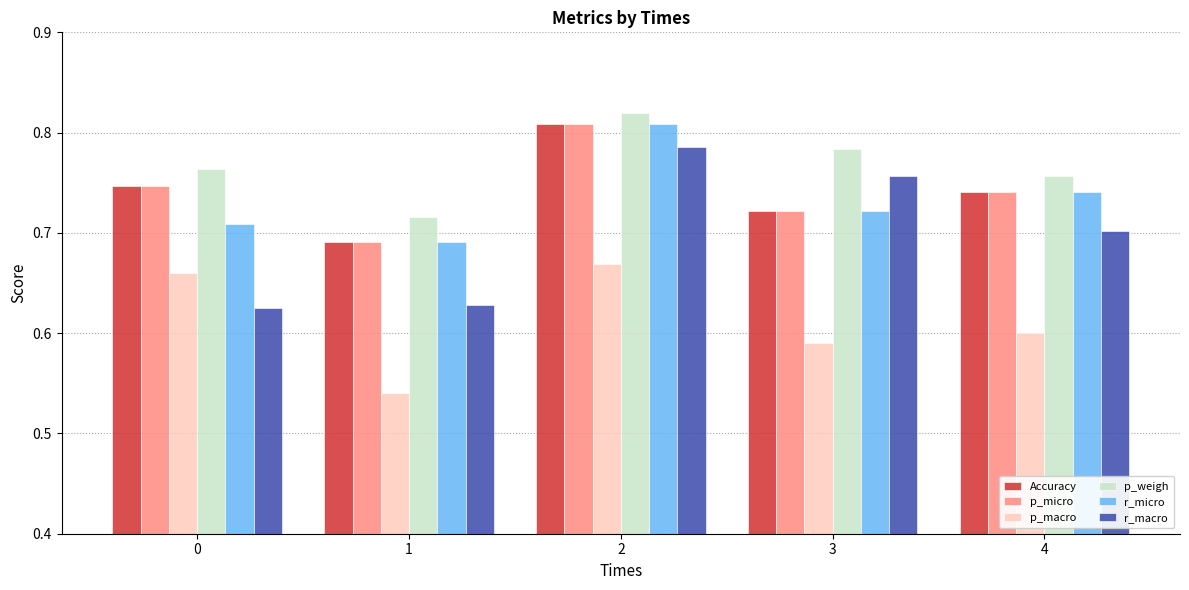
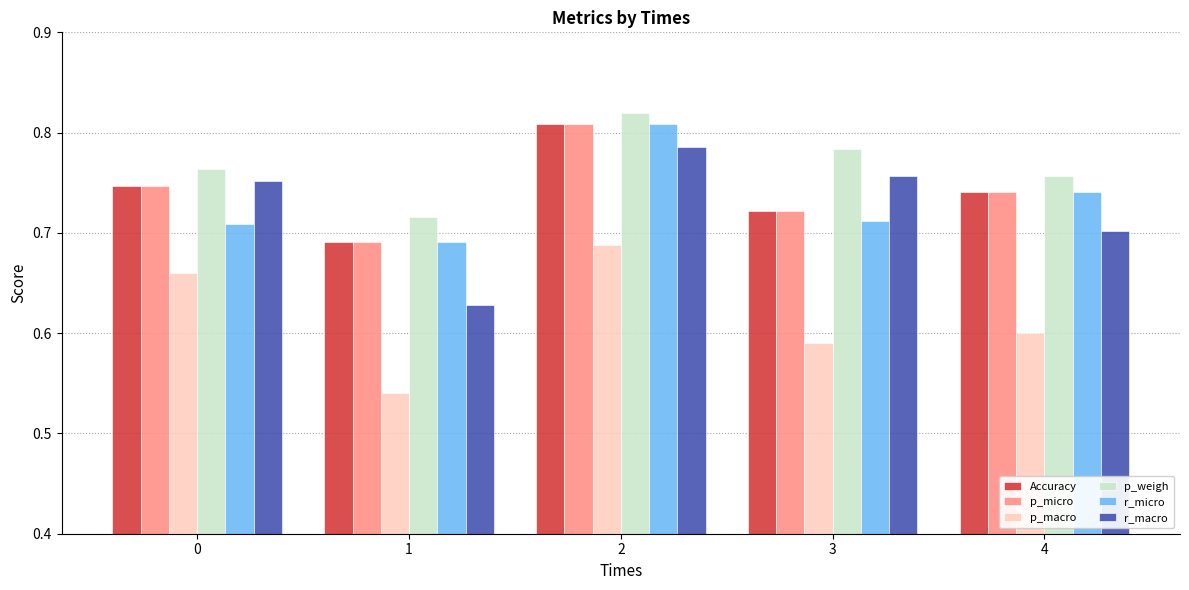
  {
    "Accuracy": {
      "0": 0.747,
      "1": 0.691,
      "2": 0.809,
      "3": 0.722,
      "4": 0.741
    },
    "p_micro": {
      "0": 0.747,
      "1": 0.691,
      "2": 0.809,
      "3": 0.722,
      "4": 0.741
    },
    "p_macro": {
      "0": 0.660,
      "1": 0.540,
-     "2": 0.669,
+     "2": 0.688,
      "3": 0.590,
      "4": 0.600
    },
    "p_weigh": {
      "0": 0.764,
      "1": 0.716,
      "2": 0.820,
      "3": 0.784,
      "4": 0.757
    },
    "r_micro": {
      "0": 0.709,
      "1": 0.691,
      "2": 0.809,
-     "3": 0.722,
+     "3": 0.712,
      "4": 0.741
    },
    "r_macro": {
-     "0": 0.625,
+     "0": 0.752,
      "1": 0.629,
      "2": 0.785,
      "3": 0.757,
      "4": 0.702
    }
  }
